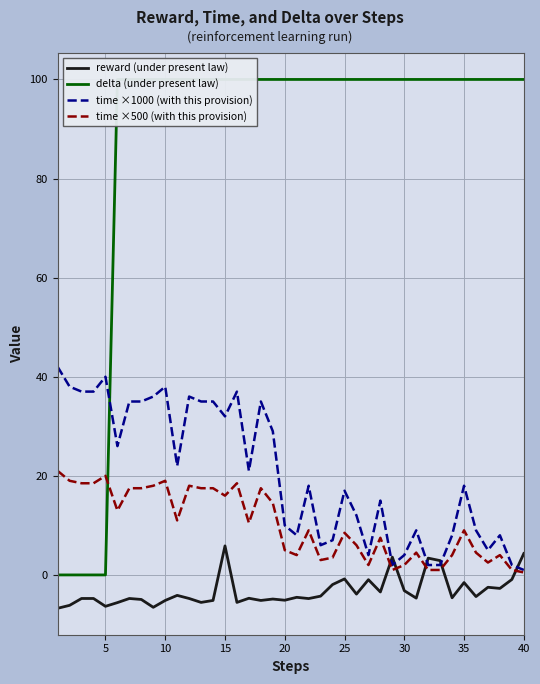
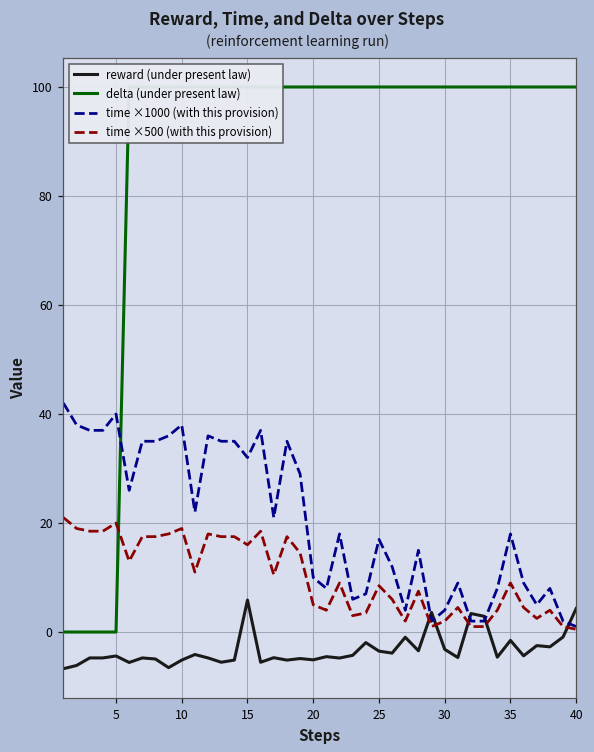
  {
    "reward (under present law)": {
-     "5": -6,
+     "5": -4,
      "10": -5,
      "15": 6,
      "20": -5,
-     "25": -1,
+     "25": -4,
      "30": -3,
      "35": -2,
      "40": 4
    },
    "delta (under present law)": {
      "5": 0,
      "20": 100,
      "25": 100,
      "30": 100,
      "35": 100,
      "40": 100
    },
    "time ×1000 (with this provision)": {
      "5": 40,
      "10": 38,
      "15": 32,
      "20": 10,
      "25": 17,
      "30": 4,
      "35": 18
    },
    "time ×500 (with this provision)": {
      "5": 20,
      "10": 19,
      "15": 16,
      "20": 5,
      "25": 9,
      "30": 2,
      "35": 9
    }
  }
